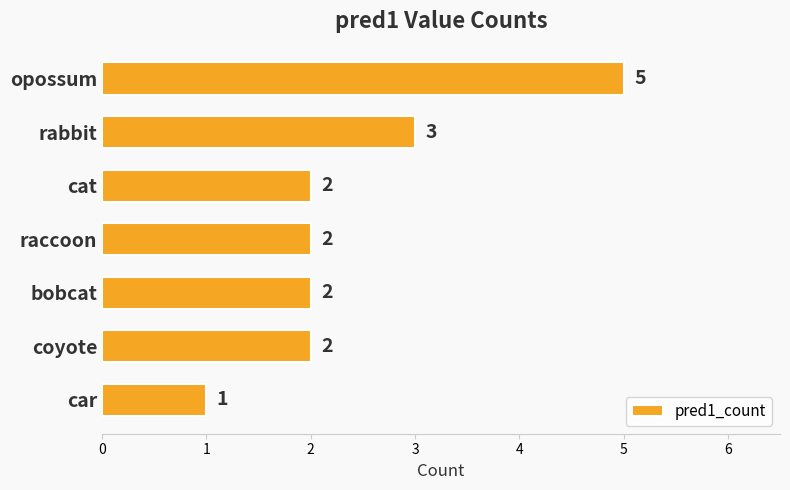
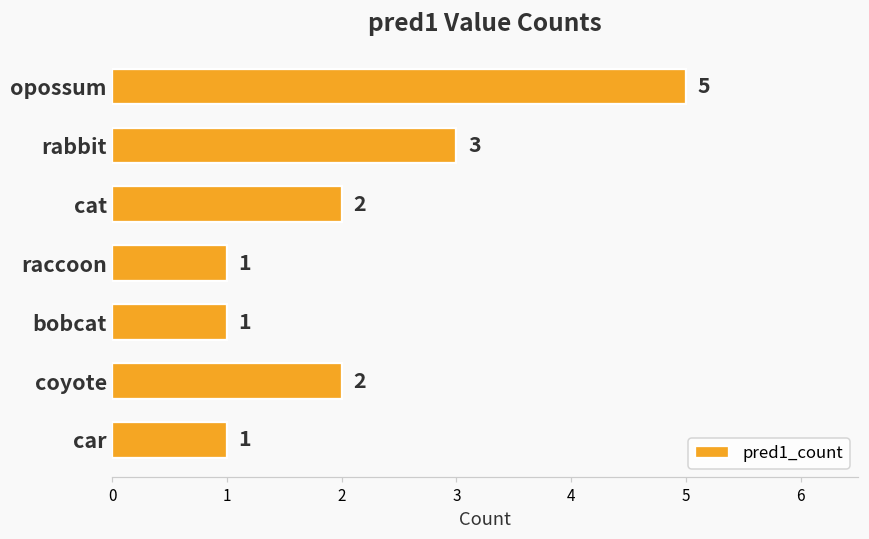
  {
    "opossum": 5,
    "rabbit": 3,
    "cat": 2,
-   "raccoon": 2,
-   "bobcat": 2,
+   "raccoon": 1,
+   "bobcat": 1,
    "coyote": 2,
    "car": 1
  }
